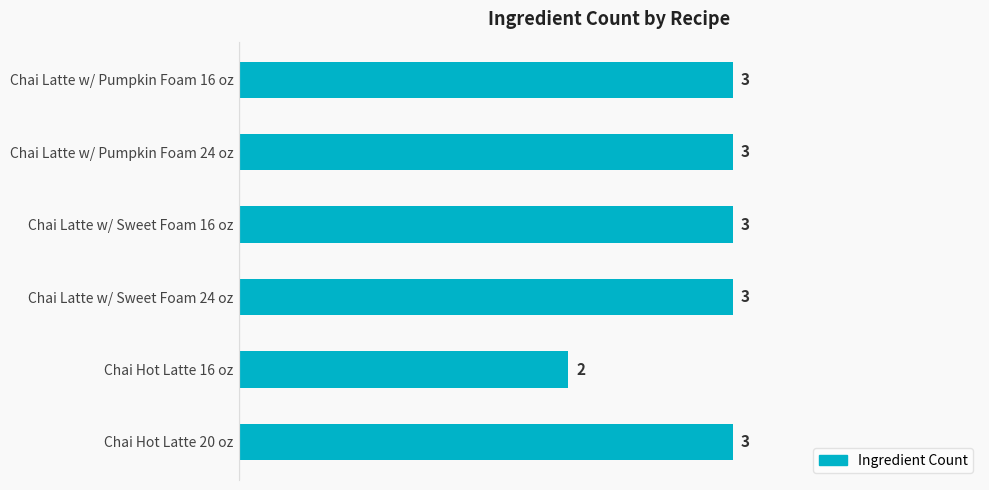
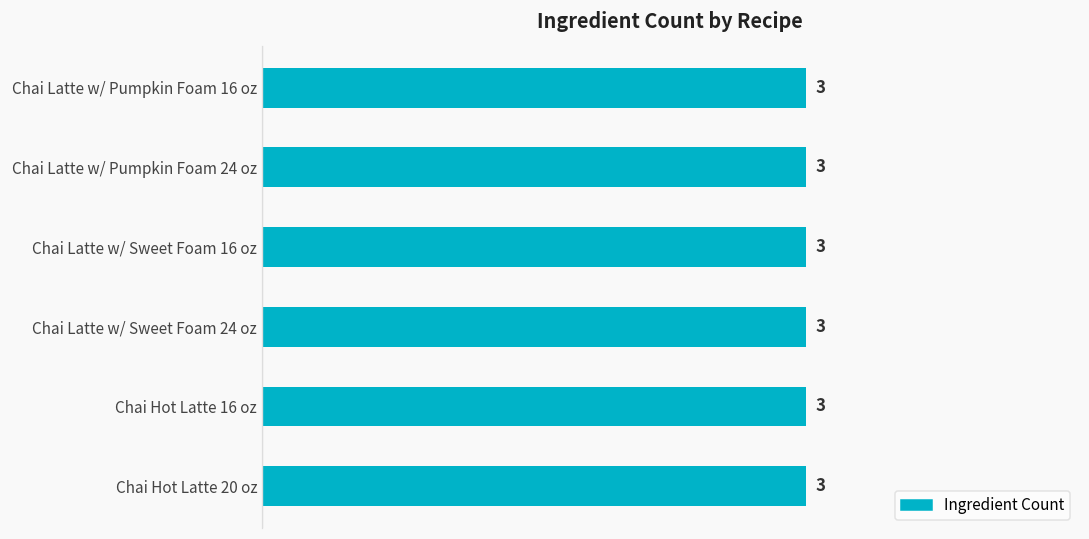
  {
    "Chai Latte w/ Pumpkin Foam 16 oz": 3,
    "Chai Latte w/ Pumpkin Foam 24 oz": 3,
    "Chai Latte w/ Sweet Foam 16 oz": 3,
    "Chai Latte w/ Sweet Foam 24 oz": 3,
-   "Chai Hot Latte 16 oz": 2,
+   "Chai Hot Latte 16 oz": 3,
    "Chai Hot Latte 20 oz": 3
  }
